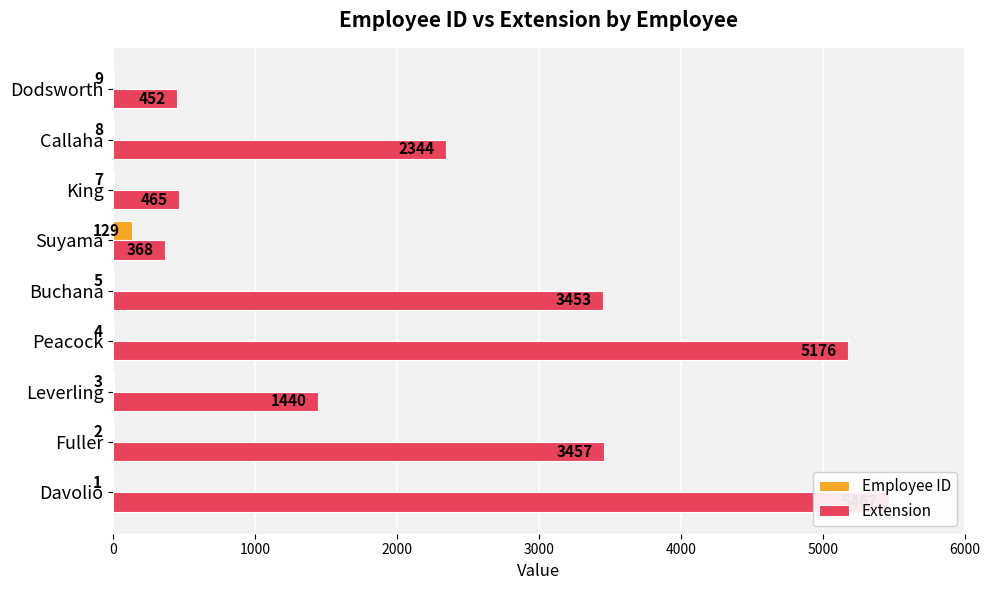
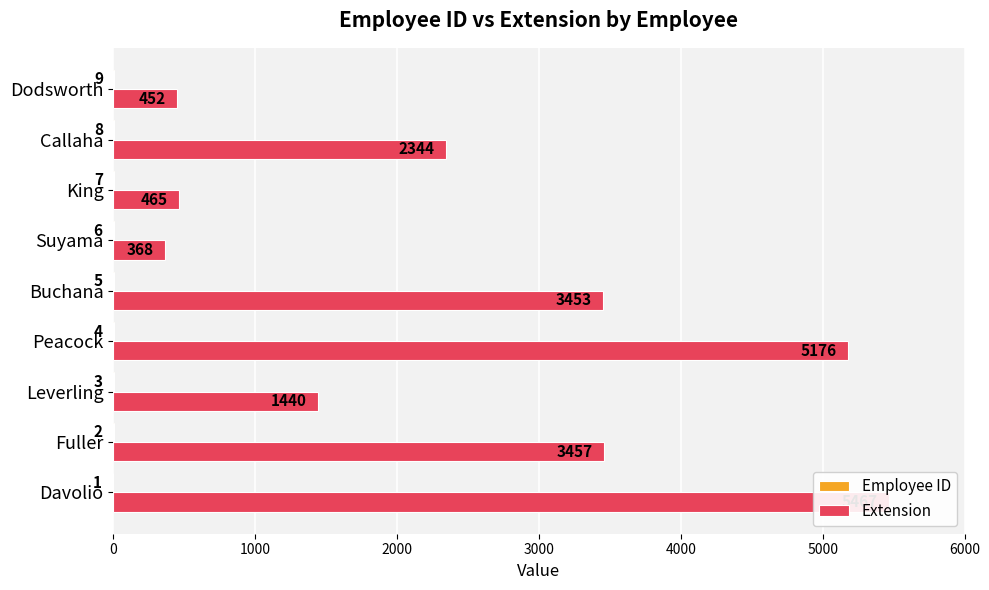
  {
    "Employee ID": {
      "Dodsworth": 9,
      "Callaha": 8,
      "King": 7,
-     "Suyama": 129,
+     "Suyama": 6,
      "Buchana": 5,
      "Peacock": 4,
      "Leverling": 3,
      "Fuller": 2,
      "Davolio": 1
    },
    "Extension": {
      "Dodsworth": 452,
      "Callaha": 2344,
      "King": 465,
      "Suyama": 368,
      "Buchana": 3453,
      "Peacock": 5176,
      "Leverling": 1440,
      "Fuller": 3457
    }
  }
